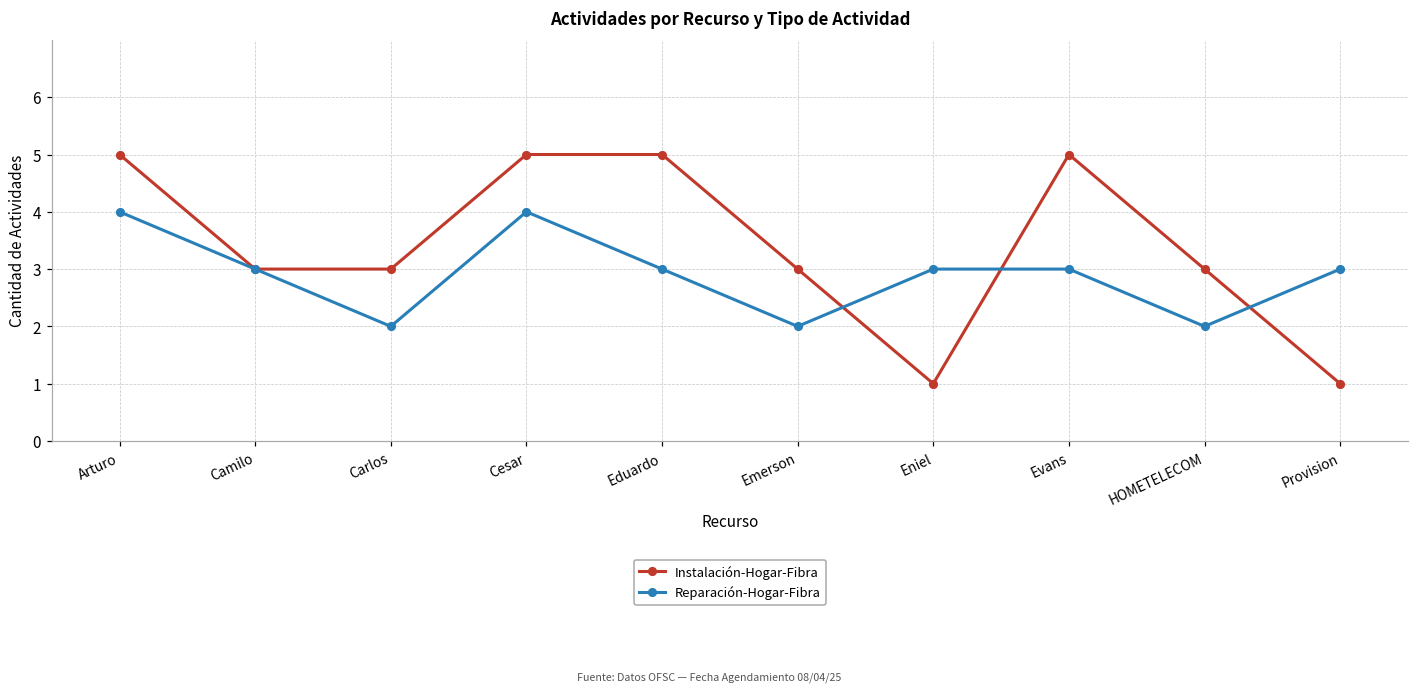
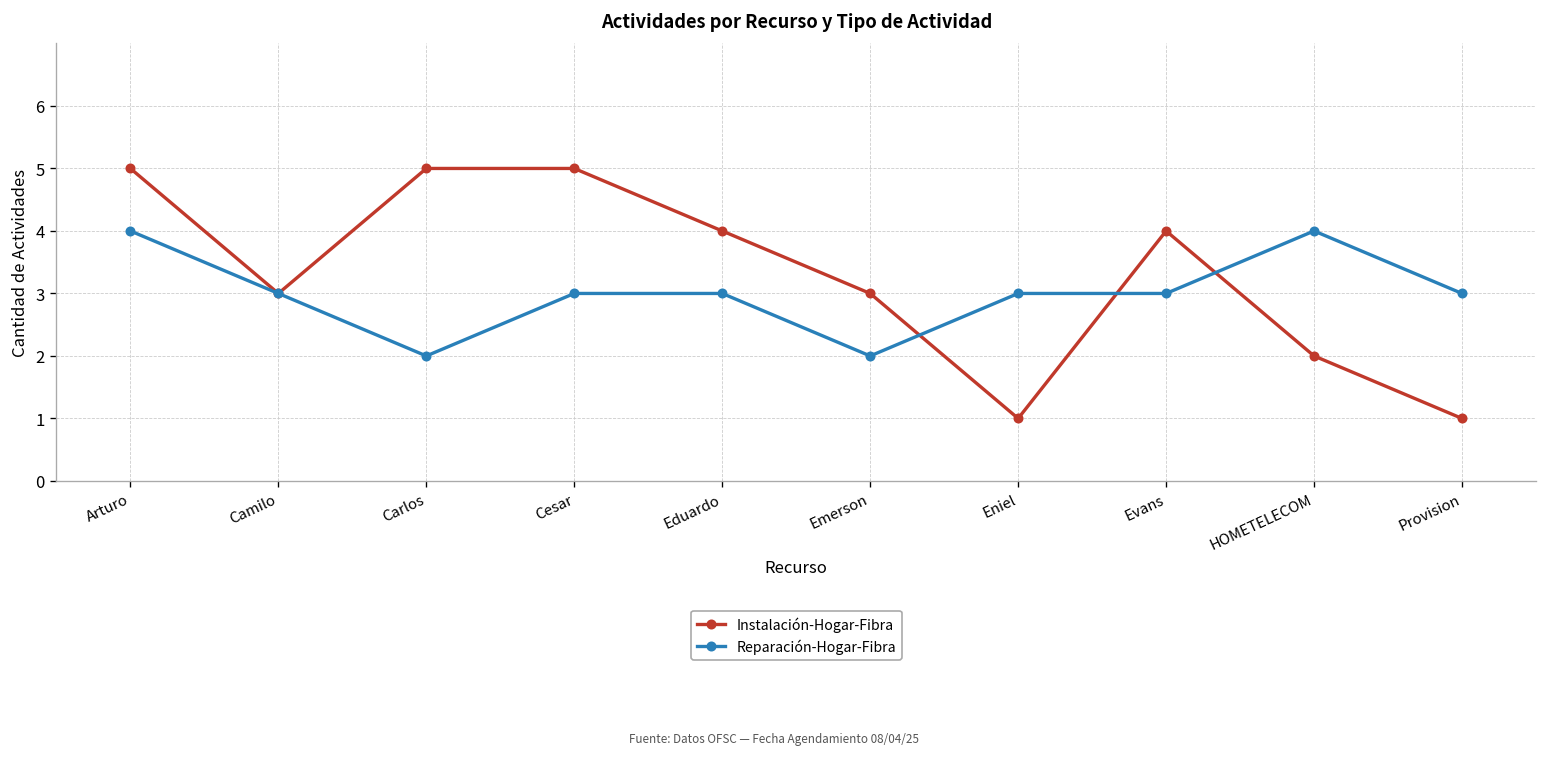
  {
    "Instalación-Hogar-Fibra": {
      "Arturo": 5,
-     "Carlos": 3,
+     "Carlos": 5,
      "Cesar": 5,
-     "Eduardo": 5,
+     "Eduardo": 4,
      "Emerson": 3,
      "Eniel": 1,
-     "Evans": 5,
-     "HOMETELECOM": 3,
+     "Evans": 4,
+     "HOMETELECOM": 2,
      "Provision": 1
    },
    "Reparación-Hogar-Fibra": {
      "Arturo": 4,
      "Carlos": 2,
-     "Cesar": 4,
+     "Cesar": 3,
      "Eduardo": 3,
      "Emerson": 2,
      "Eniel": 3,
      "Evans": 3,
-     "HOMETELECOM": 2,
+     "HOMETELECOM": 4,
      "Provision": 3
    }
  }
